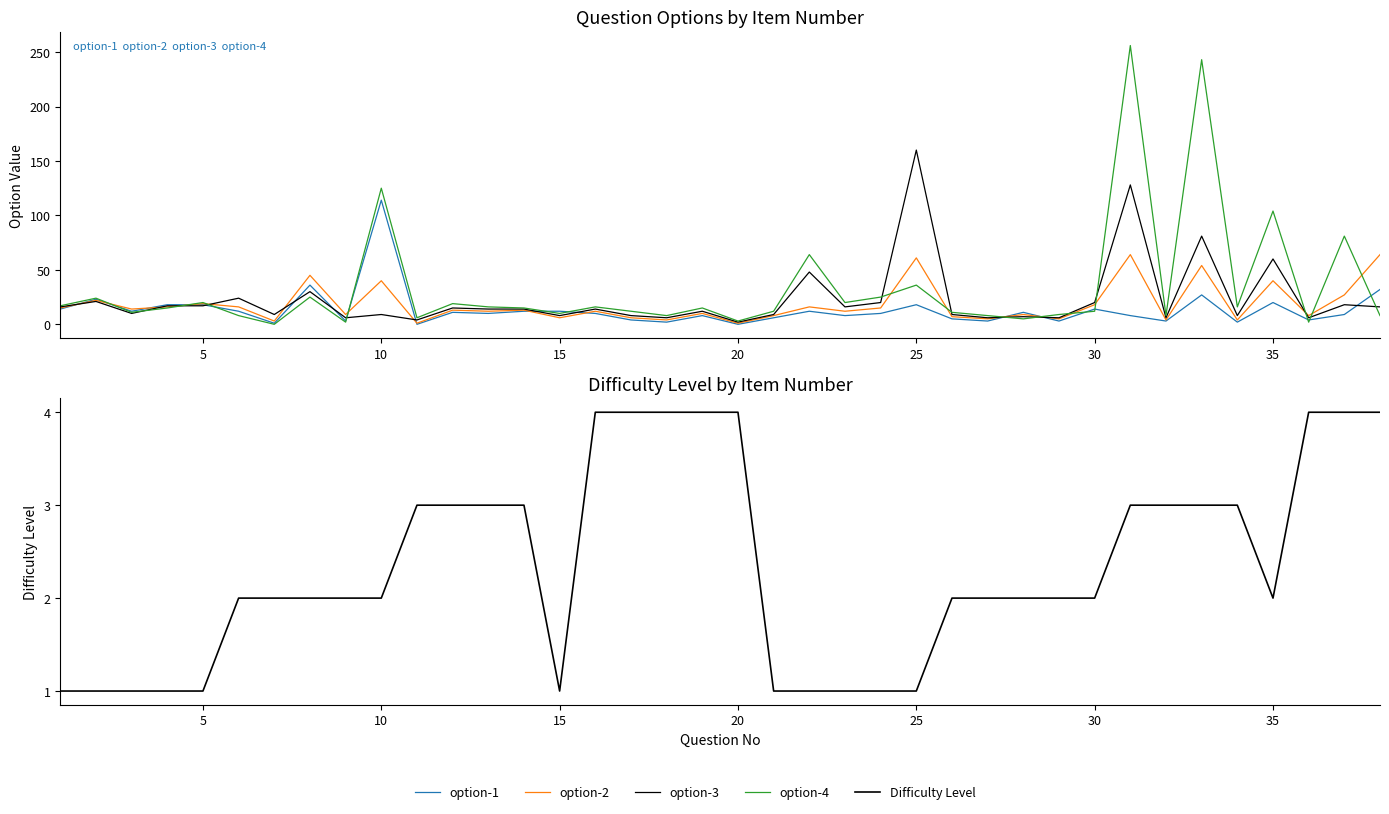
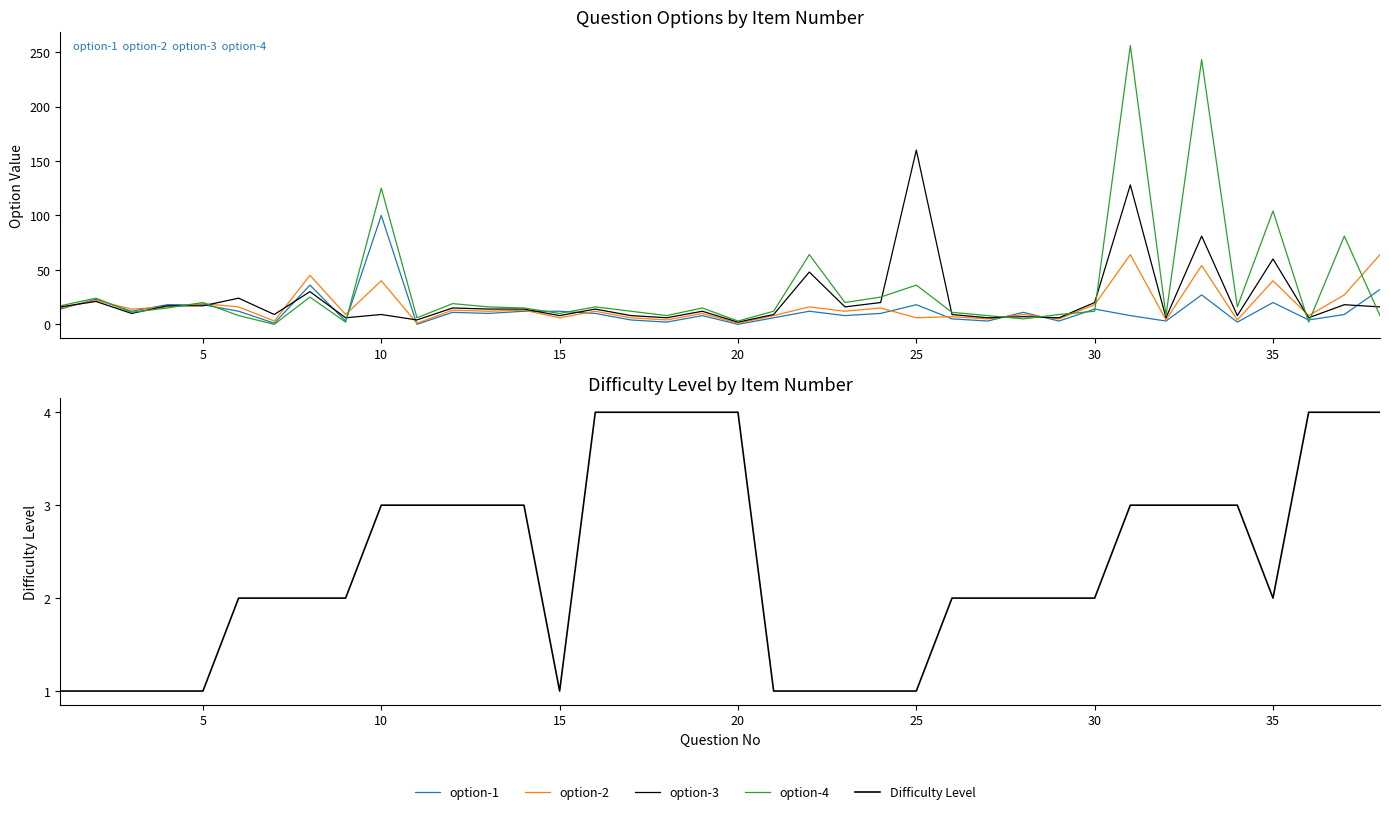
  {
    "Question Options by Item Number": {
      "option-1": {
-       "10": 114,
+       "10": 100,
        "25": 18,
        "35": 20
      },
      "option-2": {
        "10": 40,
-       "25": 61,
+       "25": 6,
        "35": 40
      },
      "option-3": {
        "10": 9,
        "25": 160,
        "35": 60
      },
      "option-4": {
        "10": 125,
        "25": 36,
        "35": 104
      }
    },
    "Difficulty Level by Item Number": {
      "5": 1,
-     "10": 2,
+     "10": 3,
      "15": 1,
      "20": 4,
      "25": 1,
      "30": 2,
      "35": 2
    }
  }
